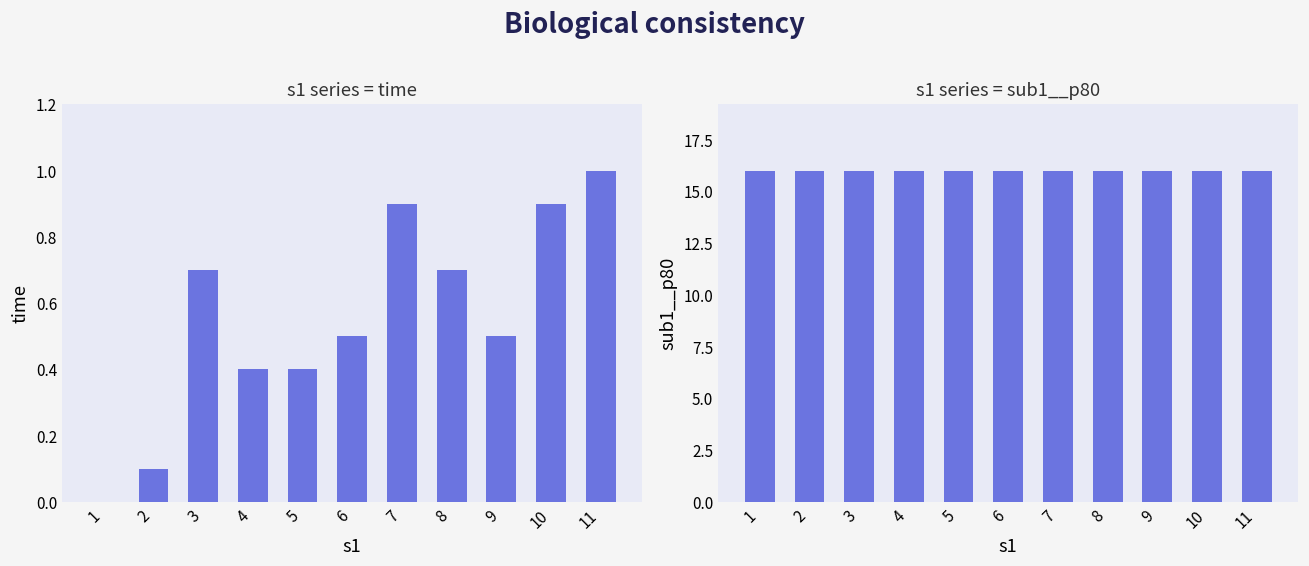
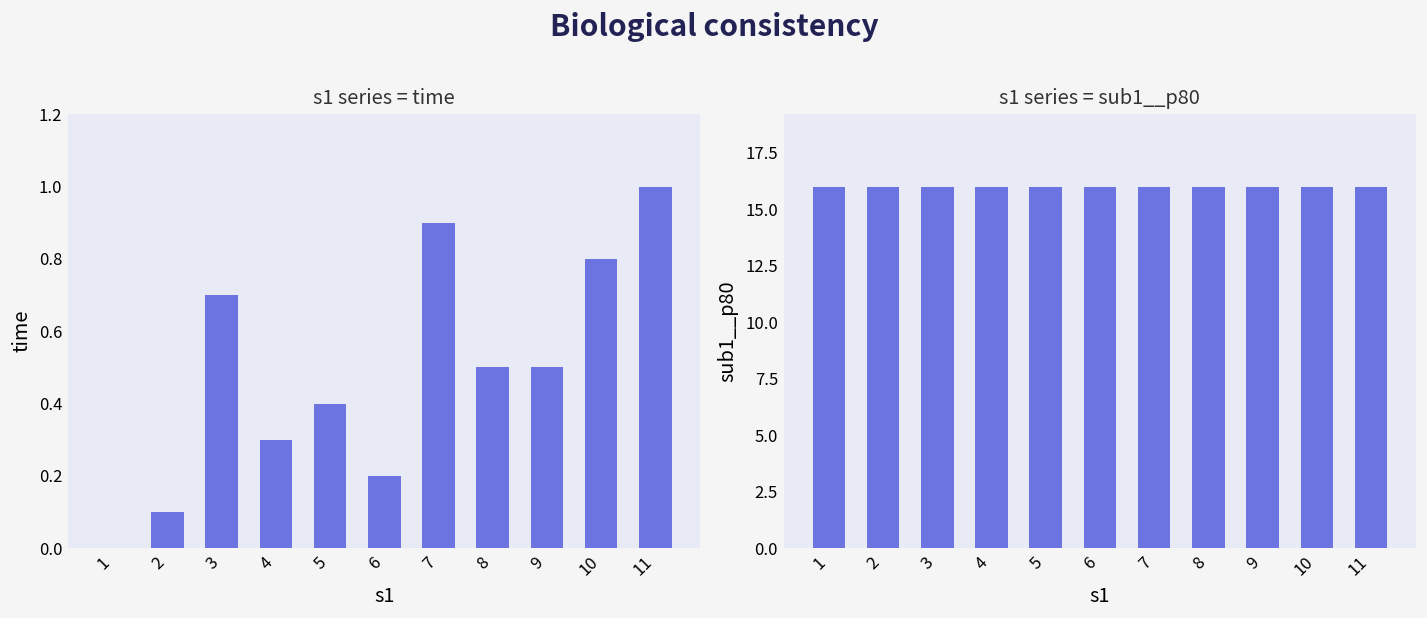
  {
    "s1 series = time": {
      "1": 0.0,
      "2": 0.1,
      "3": 0.7,
-     "4": 0.4,
+     "4": 0.3,
      "5": 0.4,
-     "6": 0.5,
+     "6": 0.2,
      "7": 0.9,
-     "8": 0.7,
+     "8": 0.5,
      "9": 0.5,
-     "10": 0.9,
+     "10": 0.8,
      "11": 1.0
    },
    "s1 series = sub1__p80": {
      "1": 16.0,
      "2": 16.0,
      "3": 16.0,
      "4": 16.0,
      "5": 16.0,
      "6": 16.0,
      "7": 16.0,
      "8": 16.0,
      "9": 16.0,
      "10": 16.0,
      "11": 16.0
    }
  }
